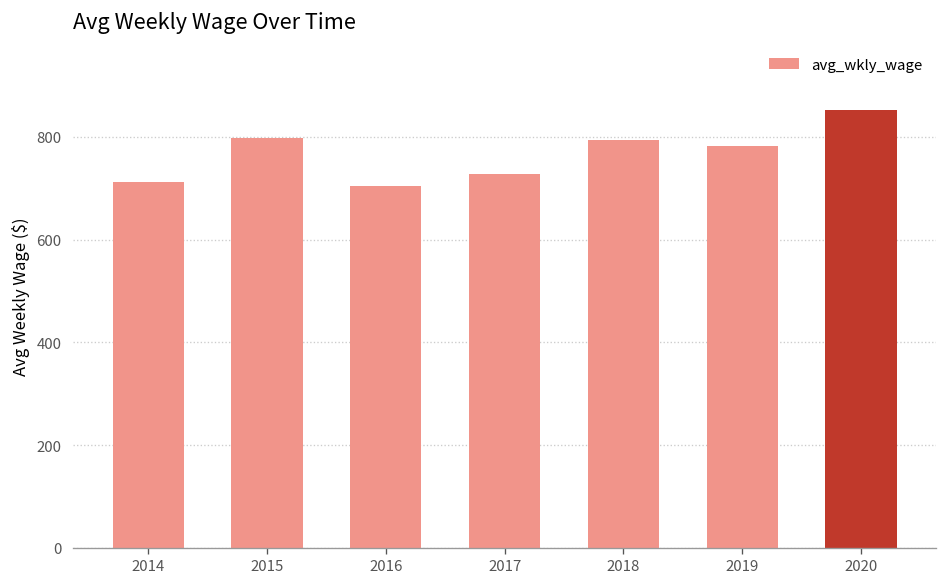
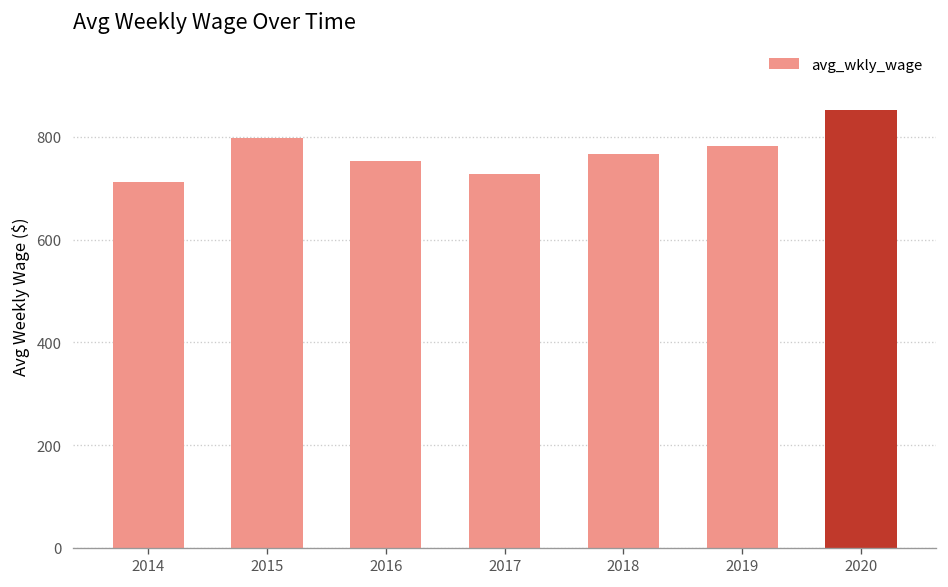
  {
    "2014": 710,
    "2015": 800,
-   "2016": 700,
+   "2016": 750,
    "2017": 730,
-   "2018": 790,
+   "2018": 770,
    "2019": 780,
    "2020": 850
  }
